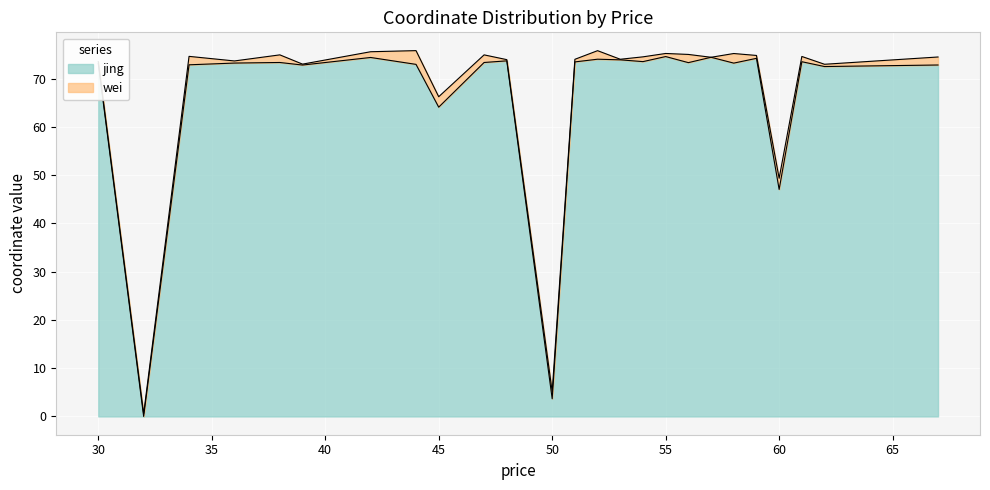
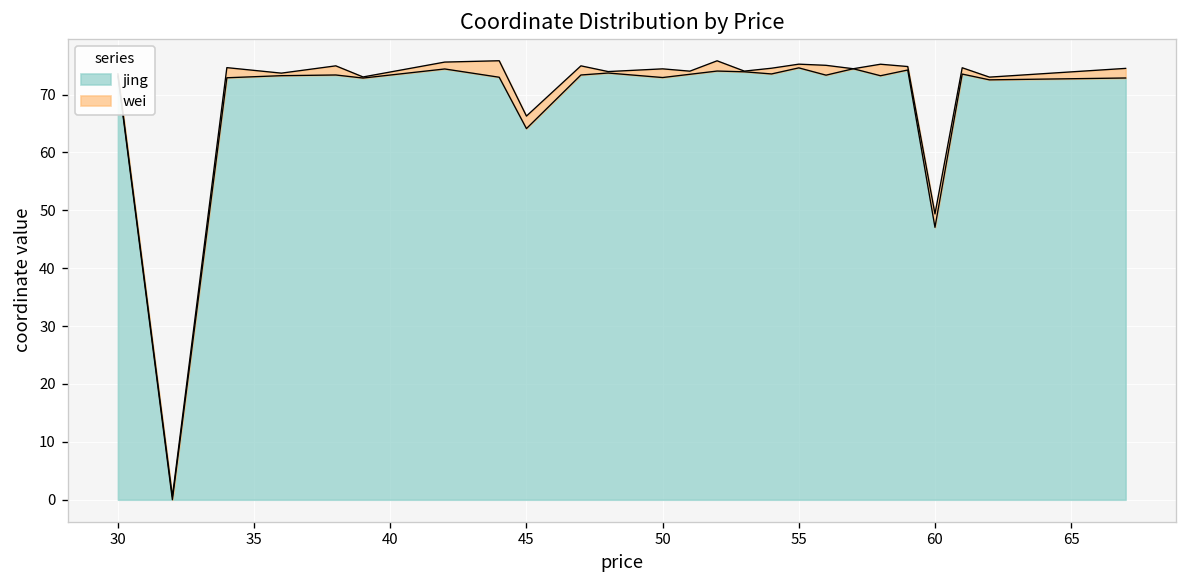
  {
    "jing": {
      "45": 64,
-     "50": 4,
+     "50": 73,
      "55": 75,
      "60": 47
    },
    "wei": {
      "45": 2,
      "50": 2,
      "55": 1,
      "60": 2
    }
  }
